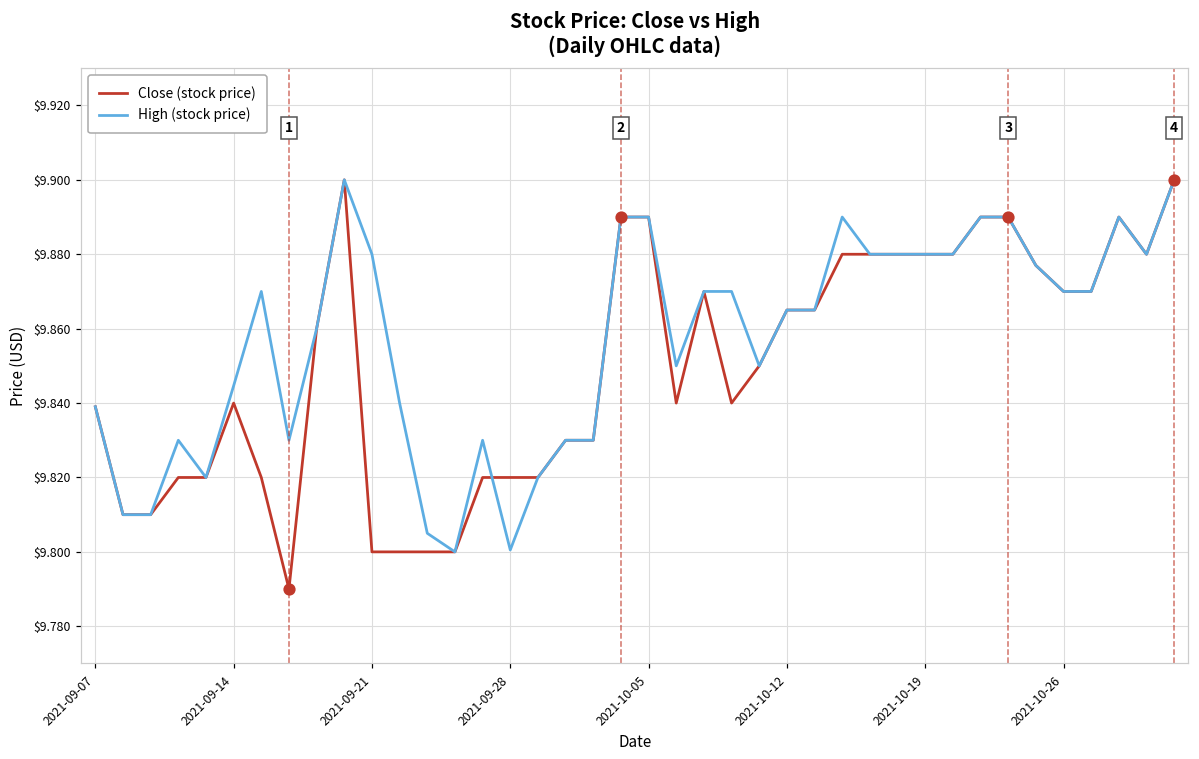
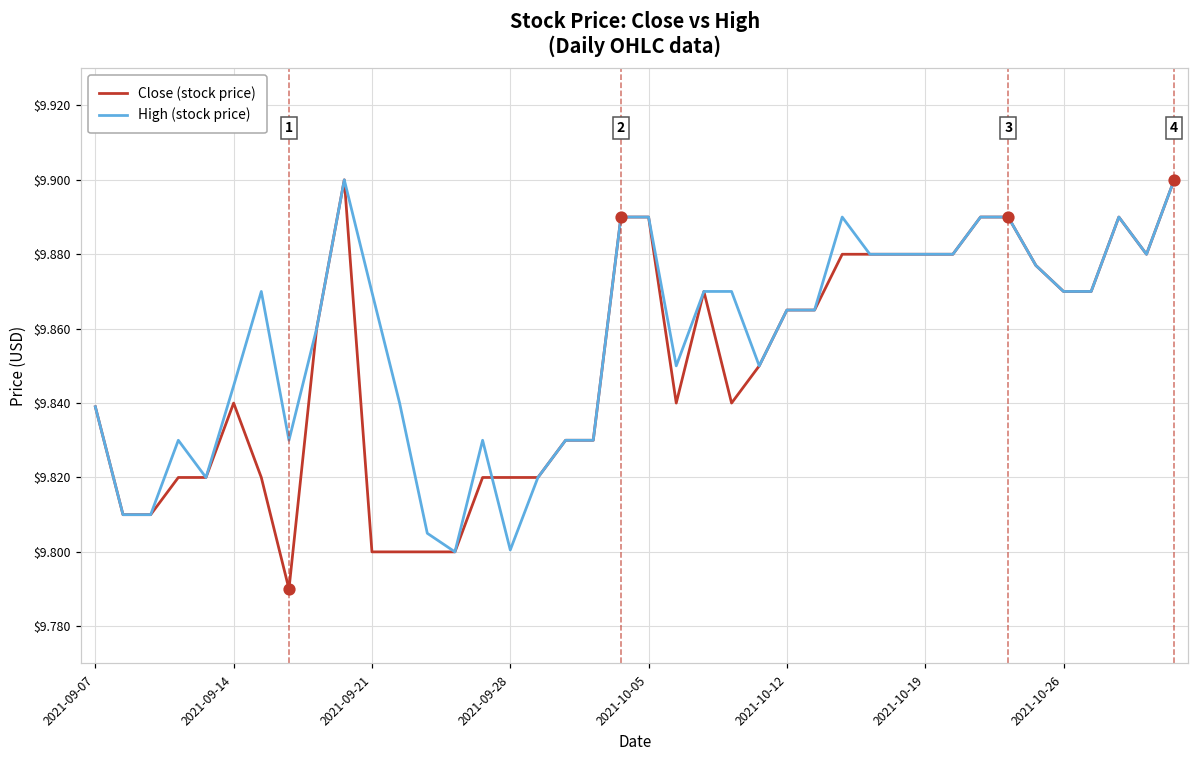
  {
    "High (stock price)": {
      "2021-09-14": "$9.845",
-     "2021-09-21": "$9.880",
+     "2021-09-21": "$9.870",
      "2021-09-28": "$9.801"
    }
  }
